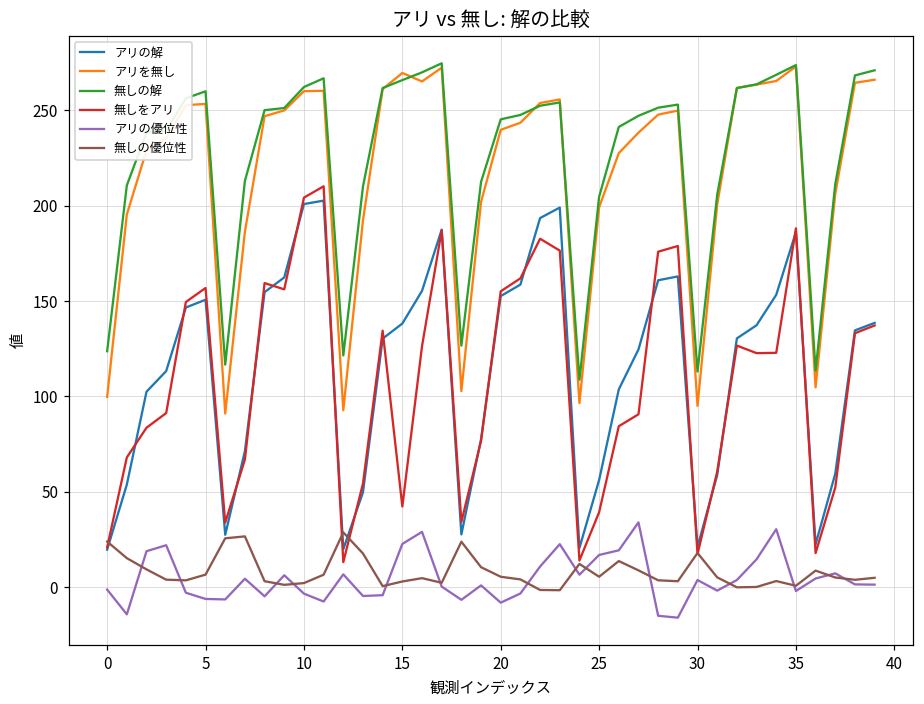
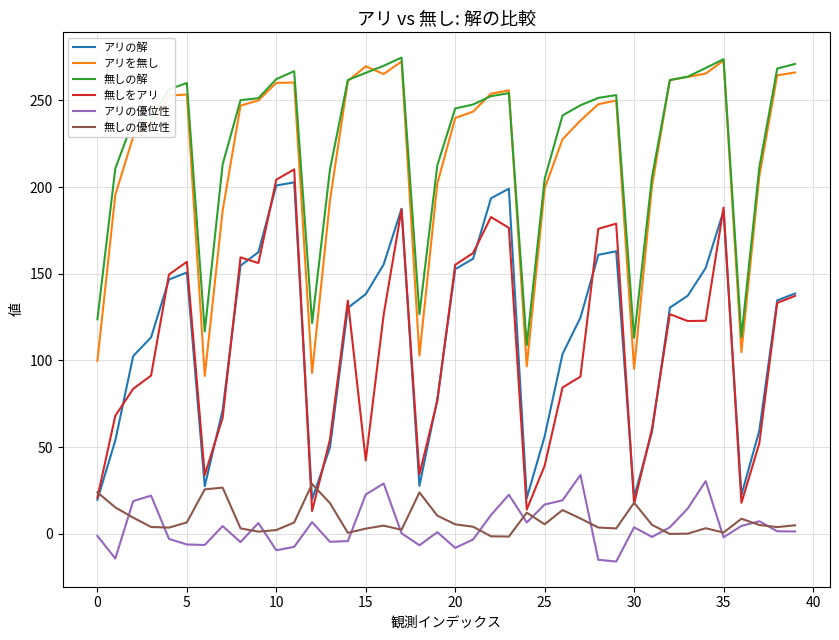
  {
    "アリの解": {
      "5": 151,
      "10": 201,
      "15": 138,
      "20": 153,
      "25": 56,
      "30": 21,
      "35": 186
    },
    "アリを無し": {
      "0": 100,
      "5": 253,
      "10": 260,
      "15": 270,
      "20": 240,
      "25": 199,
      "30": 95
    },
    "無しの解": {
      "0": 124,
      "5": 260,
      "10": 262,
      "15": 266,
      "20": 245,
      "25": 205,
      "30": 113
    },
    "無しをアリ": {
      "5": 157,
      "10": 204,
      "15": 42,
      "20": 155,
      "25": 39,
      "35": 188
    },
    "アリの優位性": {
      "0": -1,
      "5": -6,
-     "10": -3,
+     "10": -9,
      "15": 23,
      "20": -8,
      "25": 17,
      "30": 4,
      "35": -2
    },
    "無しの優位性": {
      "0": 24,
      "5": 7,
      "10": 2,
      "15": 3,
      "20": 5,
      "25": 6,
      "35": 1
    }
  }
